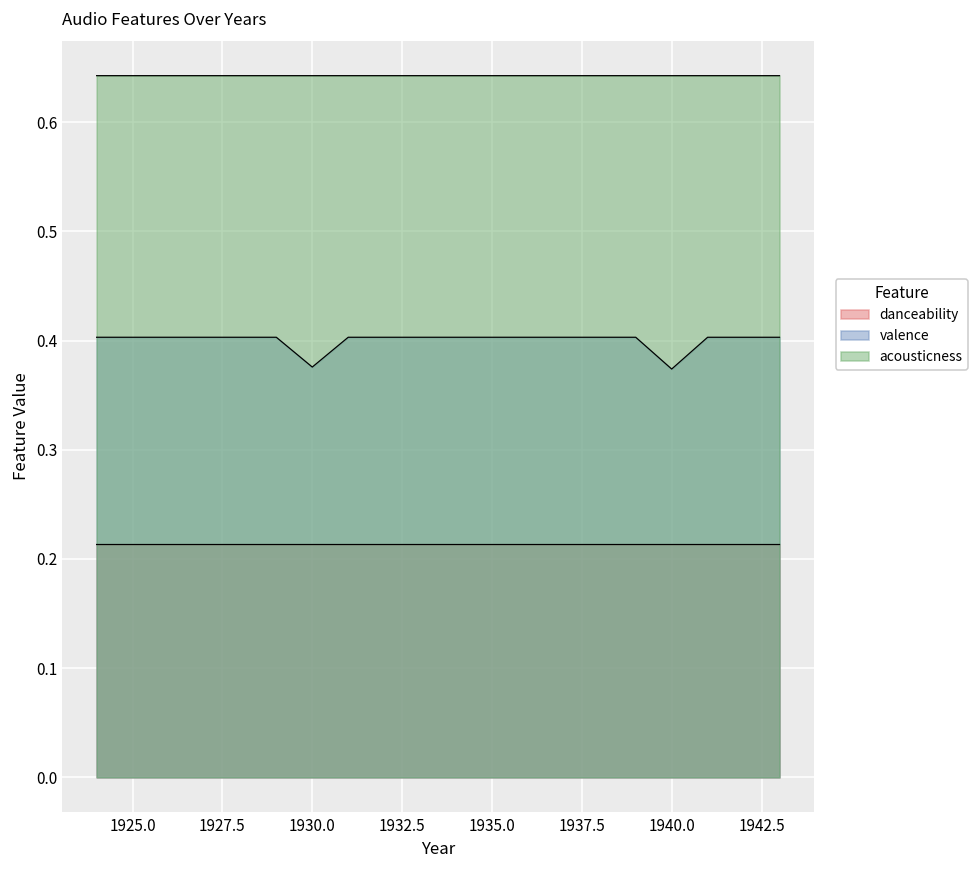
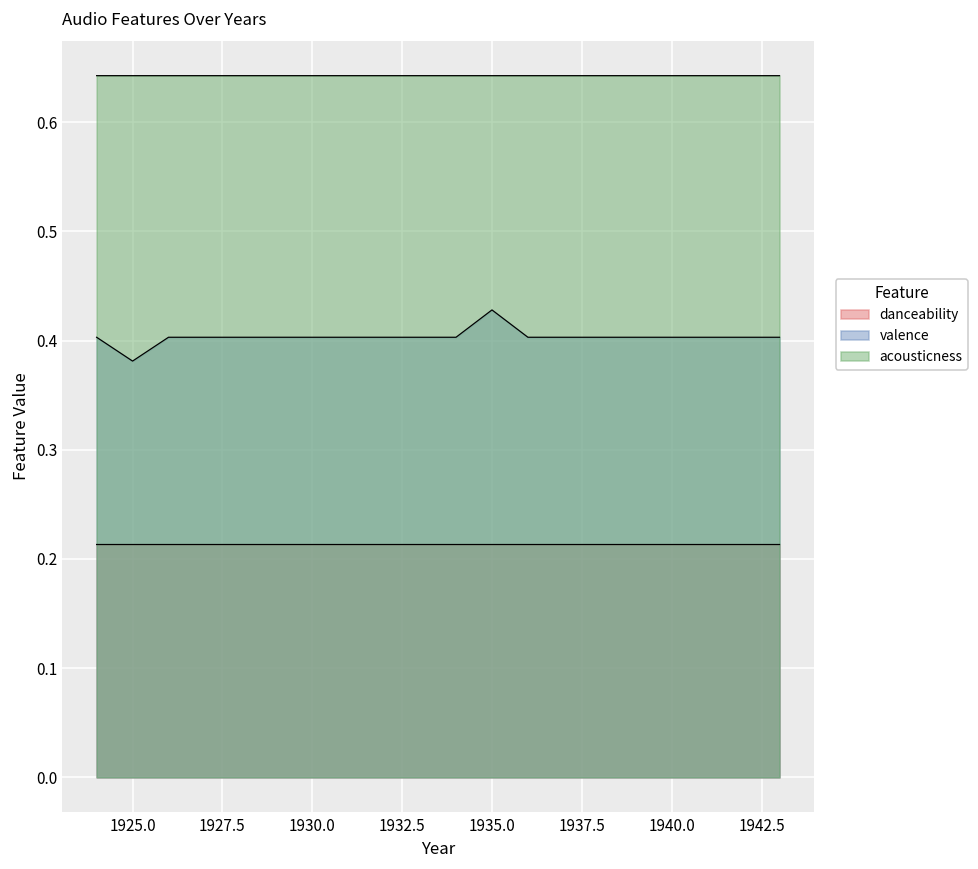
  {
    "danceability": {
      "1925.0": 0.21,
      "1930.0": 0.21,
      "1935.0": 0.21,
      "1940.0": 0.21
    },
    "valence": {
-     "1925.0": 0.40,
-     "1930.0": 0.38,
-     "1935.0": 0.40,
-     "1940.0": 0.37
+     "1925.0": 0.38,
+     "1930.0": 0.40,
+     "1935.0": 0.43,
+     "1940.0": 0.40
    },
    "acousticness": {
      "1925.0": 0.64,
      "1930.0": 0.64,
      "1935.0": 0.64,
      "1940.0": 0.64
    }
  }
